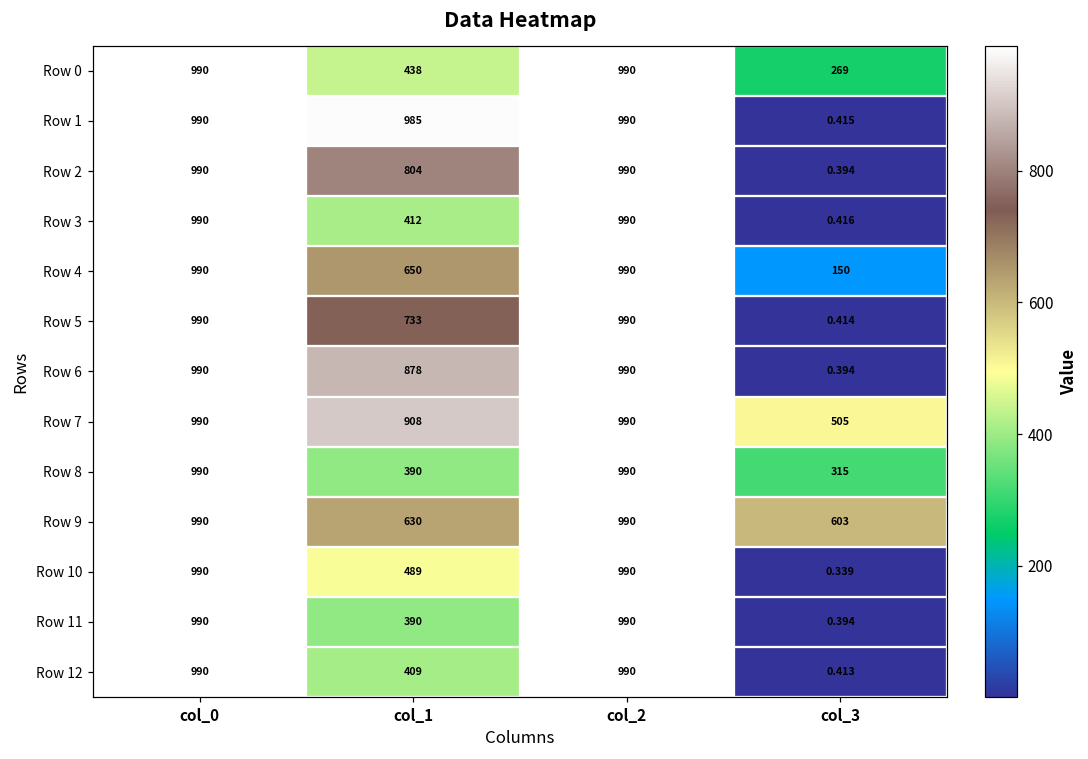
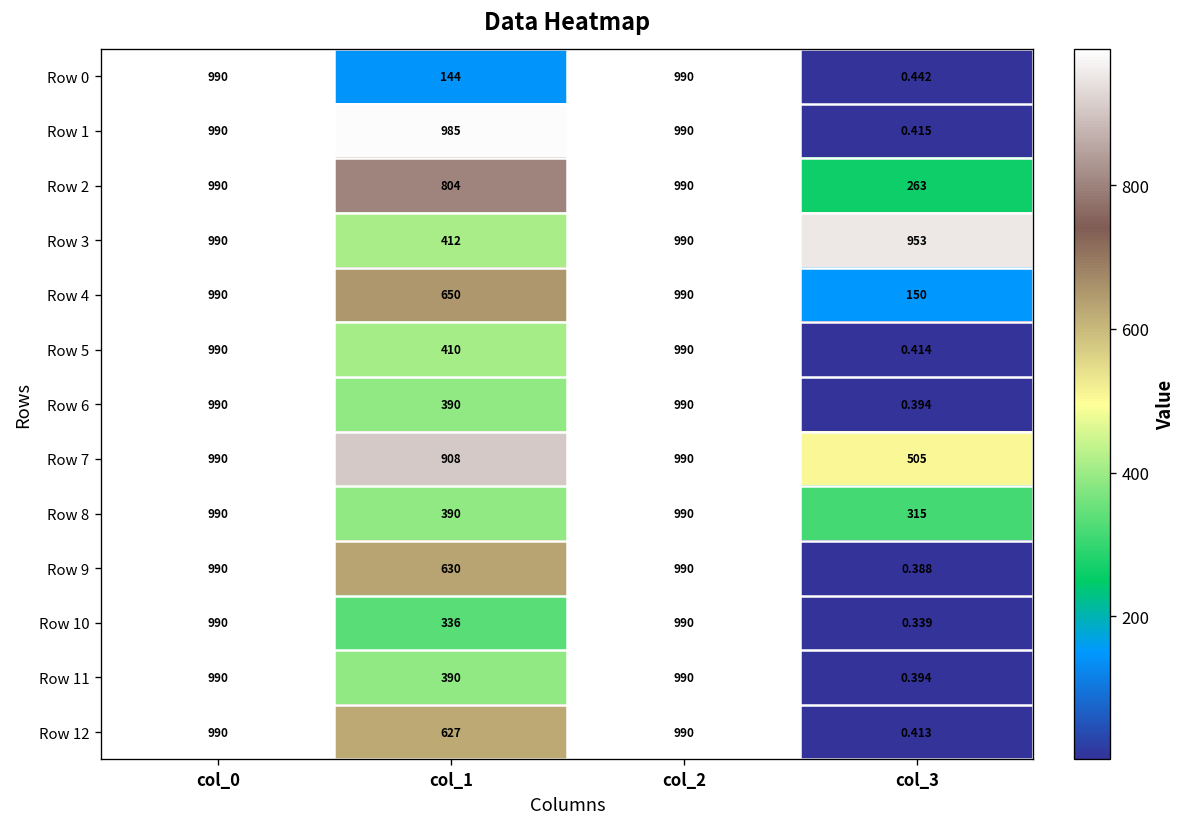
  {
    "Row 0": {
      "col_0": 990,
-     "col_1": 438,
+     "col_1": 144,
      "col_2": 990,
-     "col_3": 269
+     "col_3": 0.442
    },
    "Row 1": {
      "col_0": 990,
      "col_1": 985,
      "col_2": 990,
      "col_3": 0.415
    },
    "Row 2": {
      "col_0": 990,
      "col_1": 804,
      "col_2": 990,
-     "col_3": 0.394
+     "col_3": 263
    },
    "Row 3": {
      "col_0": 990,
      "col_1": 412,
      "col_2": 990,
-     "col_3": 0.416
+     "col_3": 953
    },
    "Row 4": {
      "col_0": 990,
      "col_1": 650,
      "col_2": 990,
      "col_3": 150
    },
    "Row 5": {
      "col_0": 990,
-     "col_1": 733,
+     "col_1": 410,
      "col_2": 990,
      "col_3": 0.414
    },
    "Row 6": {
      "col_0": 990,
-     "col_1": 878,
+     "col_1": 390,
      "col_2": 990,
      "col_3": 0.394
    },
    "Row 7": {
      "col_0": 990,
      "col_1": 908,
      "col_2": 990,
      "col_3": 505
    },
    "Row 8": {
      "col_0": 990,
      "col_1": 390,
      "col_2": 990,
      "col_3": 315
    },
    "Row 9": {
      "col_0": 990,
      "col_1": 630,
      "col_2": 990,
-     "col_3": 603
+     "col_3": 0.388
    },
    "Row 10": {
      "col_0": 990,
-     "col_1": 489,
+     "col_1": 336,
      "col_2": 990,
      "col_3": 0.339
    },
    "Row 11": {
      "col_0": 990,
      "col_1": 390,
      "col_2": 990,
      "col_3": 0.394
    },
    "Row 12": {
      "col_0": 990,
-     "col_1": 409,
+     "col_1": 627,
      "col_2": 990,
      "col_3": 0.413
    }
  }
